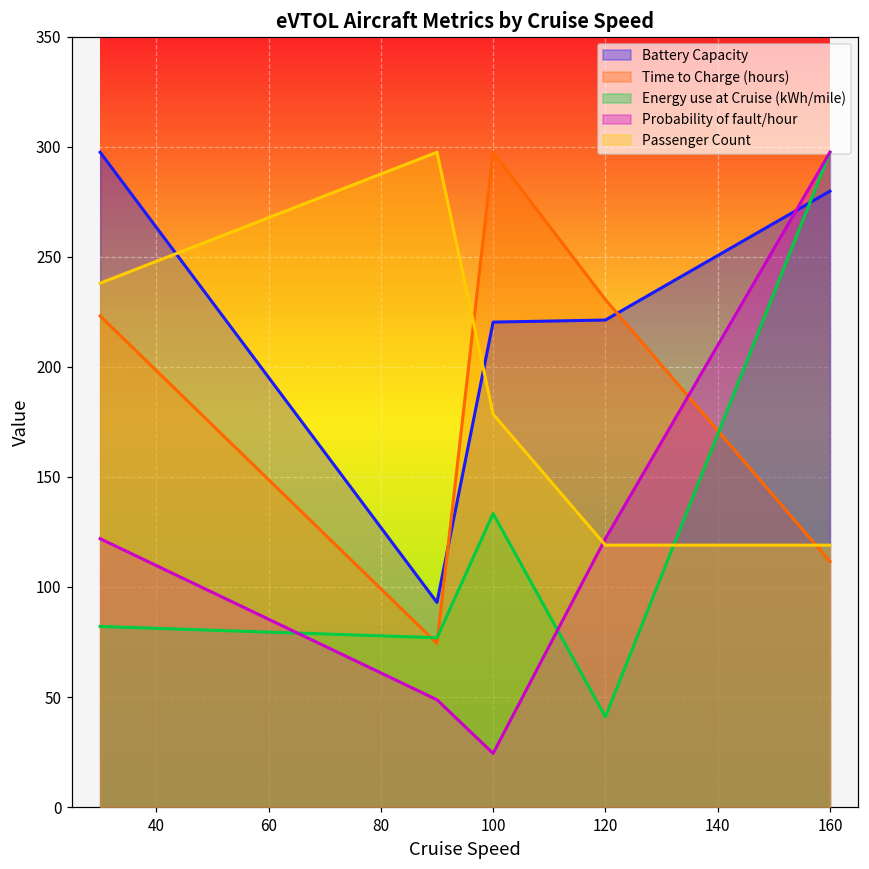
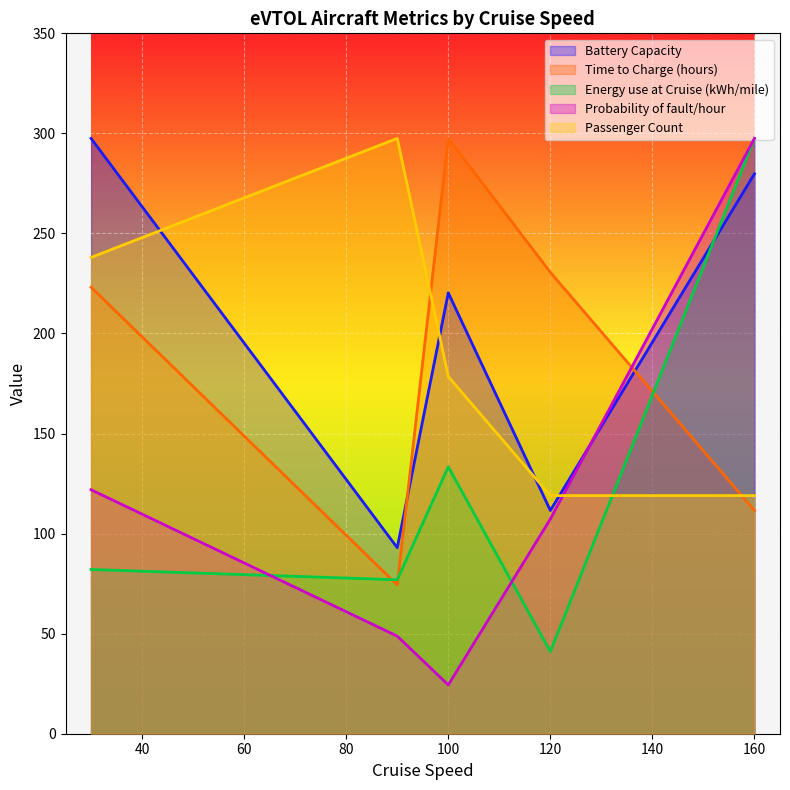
  {
    "Battery Capacity": {
      "100": 220,
-     "120": 221,
+     "120": 112,
      "160": 280
    },
    "Energy use at Cruise (kWh/mile)": {
      "100": 133,
      "120": 41
    },
    "Probability of fault/hour": {
      "100": 24,
-     "120": 122
+     "120": 107
    }
  }
